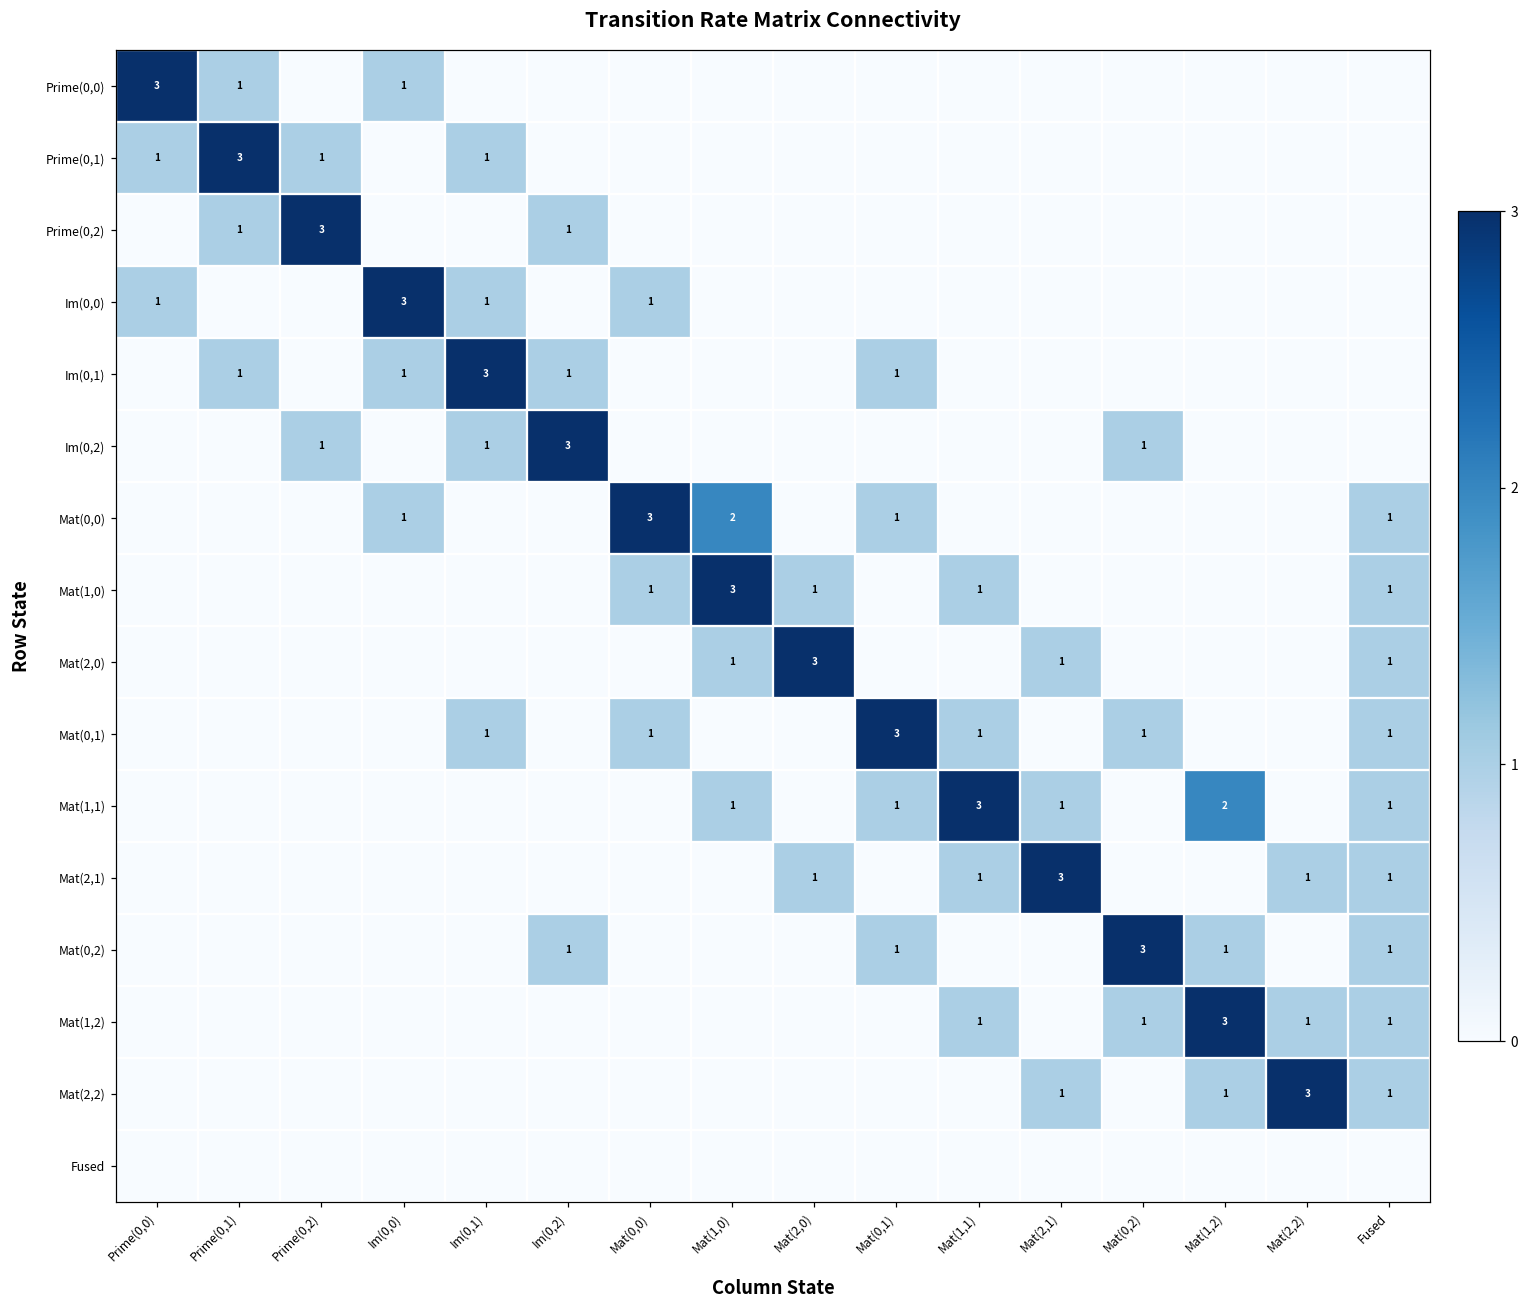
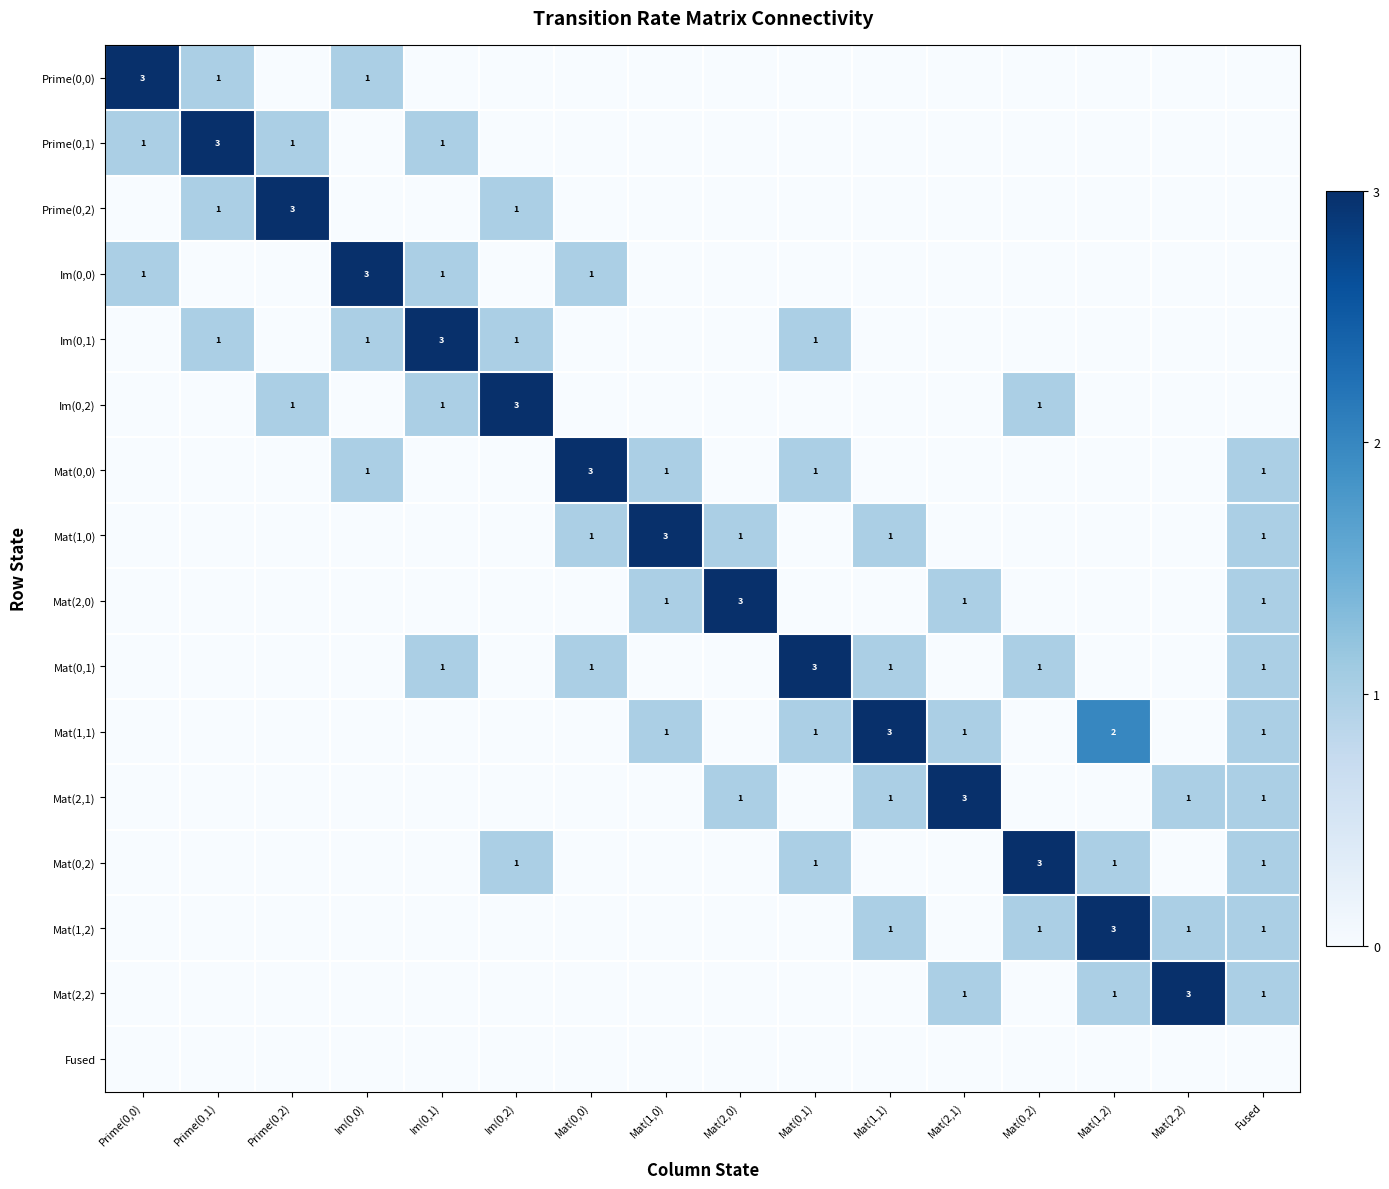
  {
    "Prime(0,0)": {
      "Prime(0,0)": 3,
      "Prime(0,1)": 1,
      "Im(0,0)": 1
    },
    "Prime(0,1)": {
      "Prime(0,0)": 1,
      "Prime(0,1)": 3,
      "Prime(0,2)": 1,
      "Im(0,1)": 1
    },
    "Prime(0,2)": {
      "Prime(0,1)": 1,
      "Prime(0,2)": 3,
      "Im(0,2)": 1
    },
    "Im(0,0)": {
      "Prime(0,0)": 1,
      "Im(0,0)": 3,
      "Im(0,1)": 1,
      "Mat(0,0)": 1
    },
    "Im(0,1)": {
      "Prime(0,1)": 1,
      "Im(0,0)": 1,
      "Im(0,1)": 3,
      "Im(0,2)": 1,
      "Mat(0,1)": 1
    },
    "Im(0,2)": {
      "Prime(0,2)": 1,
      "Im(0,1)": 1,
      "Im(0,2)": 3,
      "Mat(0,2)": 1
    },
    "Mat(0,0)": {
      "Im(0,0)": 1,
      "Mat(0,0)": 3,
-     "Mat(1,0)": 2,
+     "Mat(1,0)": 1,
      "Mat(0,1)": 1,
      "Fused": 1
    },
    "Mat(1,0)": {
      "Mat(0,0)": 1,
      "Mat(1,0)": 3,
      "Mat(2,0)": 1,
      "Mat(1,1)": 1,
      "Fused": 1
    },
    "Mat(2,0)": {
      "Mat(1,0)": 1,
      "Mat(2,0)": 3,
      "Mat(2,1)": 1,
      "Fused": 1
    },
    "Mat(0,1)": {
      "Im(0,1)": 1,
      "Mat(0,0)": 1,
      "Mat(0,1)": 3,
      "Mat(1,1)": 1,
      "Mat(0,2)": 1,
      "Fused": 1
    },
    "Mat(1,1)": {
      "Mat(1,0)": 1,
      "Mat(0,1)": 1,
      "Mat(1,1)": 3,
      "Mat(2,1)": 1,
      "Mat(1,2)": 2,
      "Fused": 1
    },
    "Mat(2,1)": {
      "Mat(2,0)": 1,
      "Mat(1,1)": 1,
      "Mat(2,1)": 3,
      "Mat(2,2)": 1,
      "Fused": 1
    },
    "Mat(0,2)": {
      "Im(0,2)": 1,
      "Mat(0,1)": 1,
      "Mat(0,2)": 3,
      "Mat(1,2)": 1,
      "Fused": 1
    },
    "Mat(1,2)": {
      "Mat(1,1)": 1,
      "Mat(0,2)": 1,
      "Mat(1,2)": 3,
      "Mat(2,2)": 1,
      "Fused": 1
    },
    "Mat(2,2)": {
      "Mat(2,1)": 1,
      "Mat(1,2)": 1,
      "Mat(2,2)": 3,
      "Fused": 1
    }
  }
